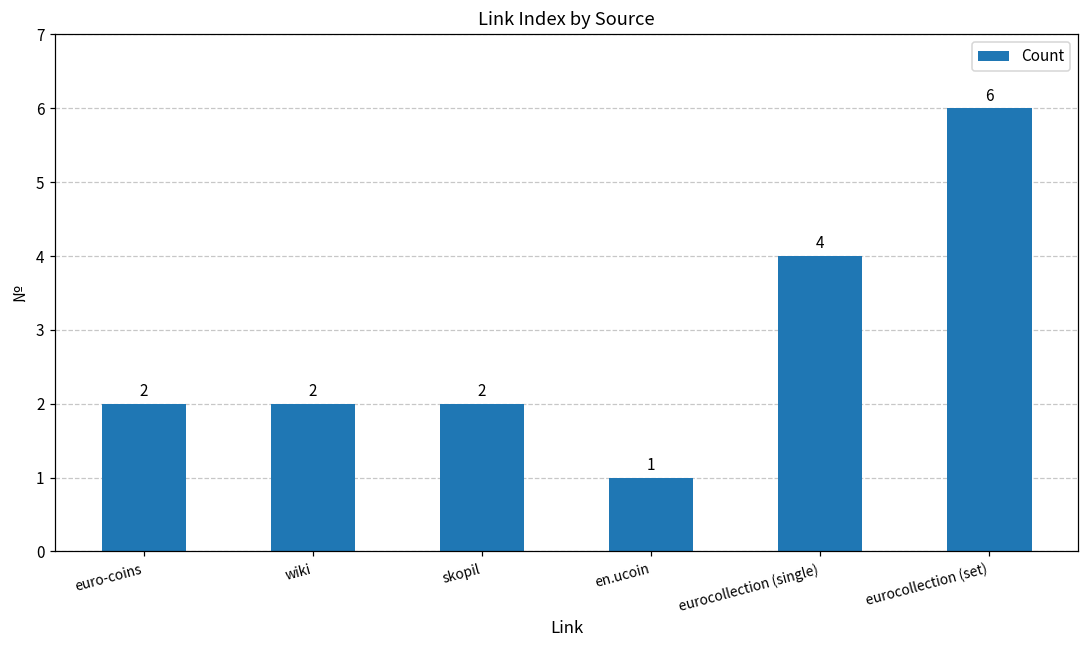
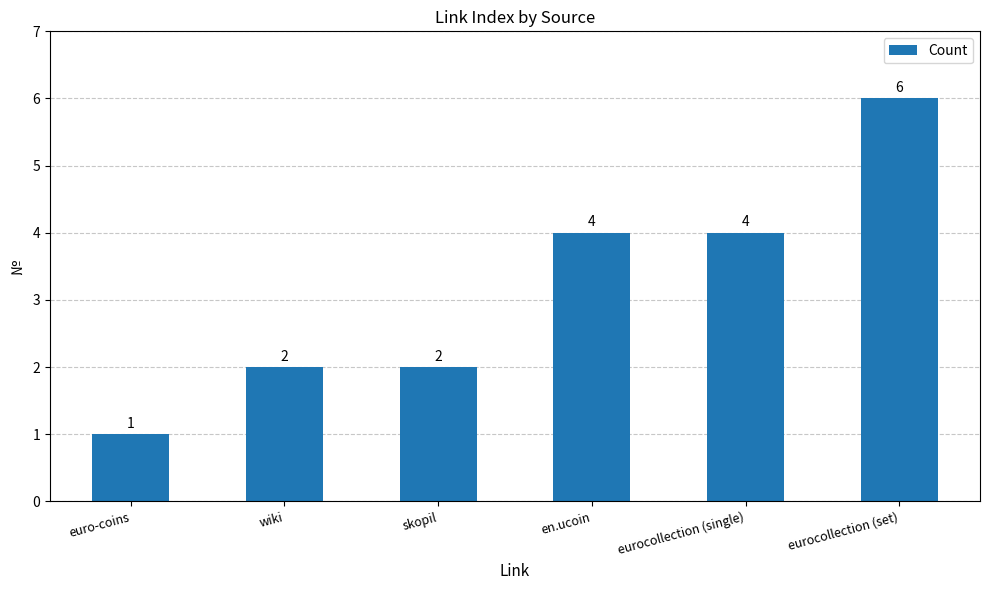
  {
-   "euro-coins": 2,
+   "euro-coins": 1,
    "wiki": 2,
    "skopil": 2,
-   "en.ucoin": 1,
+   "en.ucoin": 4,
    "eurocollection (single)": 4,
    "eurocollection (set)": 6
  }
